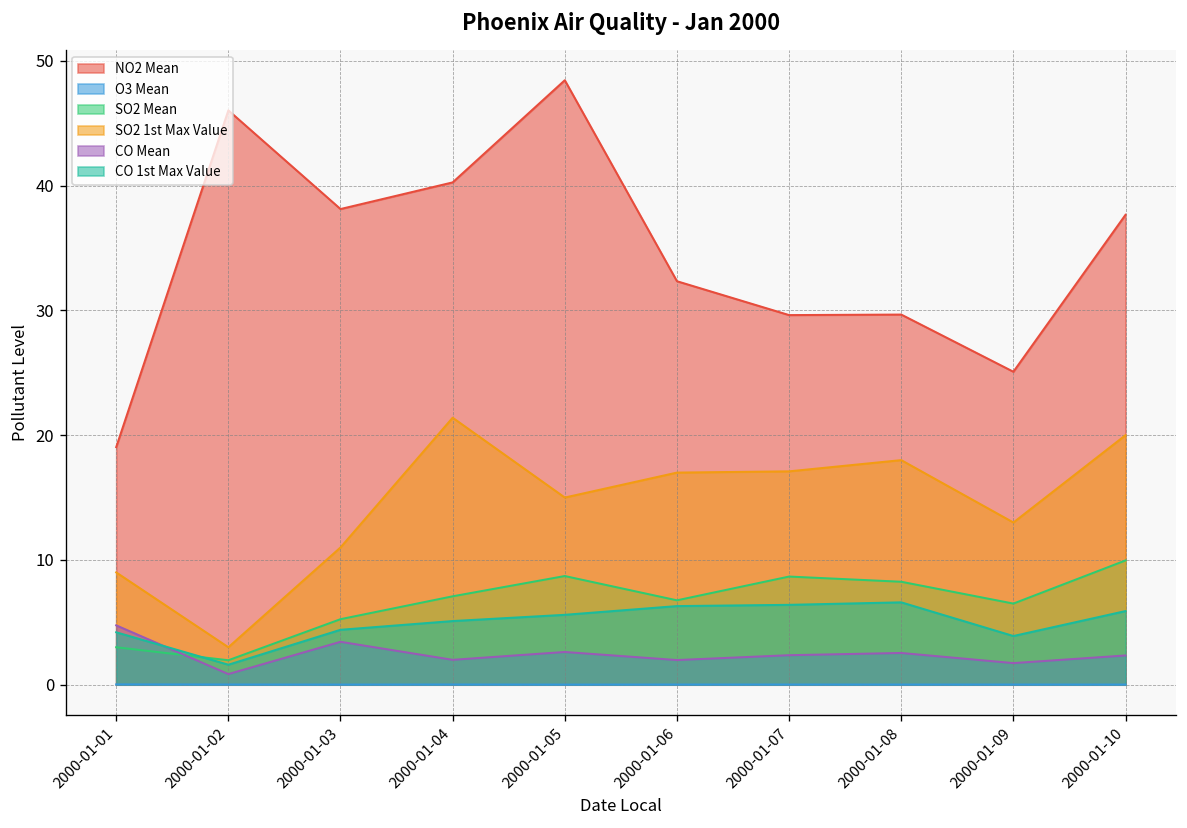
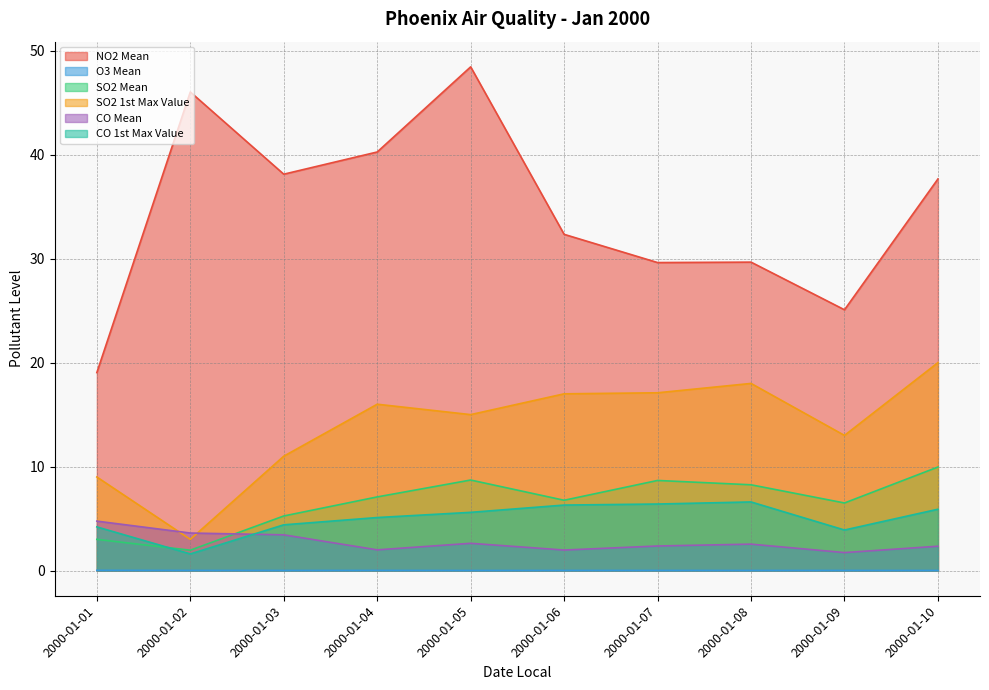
  {
    "NO2 Mean": {
      "2000-01-01": 19.0,
      "2000-01-03": 38.1,
      "2000-01-04": 40.3,
      "2000-01-05": 48.5,
      "2000-01-06": 32.3,
      "2000-01-07": 29.6,
      "2000-01-08": 29.7,
      "2000-01-09": 25.1,
      "2000-01-10": 37.7
    },
    "O3 Mean": {
      "2000-01-01": 0.0,
      "2000-01-02": 0.0,
      "2000-01-03": 0.0,
      "2000-01-04": 0.0,
      "2000-01-05": 0.0,
      "2000-01-06": 0.0,
      "2000-01-07": 0.0,
      "2000-01-08": 0.0,
      "2000-01-09": 0.0,
      "2000-01-10": 0.0
    },
    "SO2 1st Max Value": {
      "2000-01-01": 9.0,
      "2000-01-02": 3.0,
      "2000-01-03": 11.0,
-     "2000-01-04": 21.4,
+     "2000-01-04": 16.0,
      "2000-01-05": 15.0,
      "2000-01-06": 17.0,
      "2000-01-07": 17.1,
      "2000-01-08": 18.0,
      "2000-01-09": 13.0,
      "2000-01-10": 20.0
    },
    "CO Mean": {
      "2000-01-01": 4.8,
-     "2000-01-02": 0.9,
+     "2000-01-02": 3.6,
      "2000-01-03": 3.4,
      "2000-01-04": 2.0,
      "2000-01-05": 2.6,
      "2000-01-06": 2.0,
      "2000-01-07": 2.4,
      "2000-01-08": 2.5,
      "2000-01-09": 1.7,
      "2000-01-10": 2.3
    }
  }
